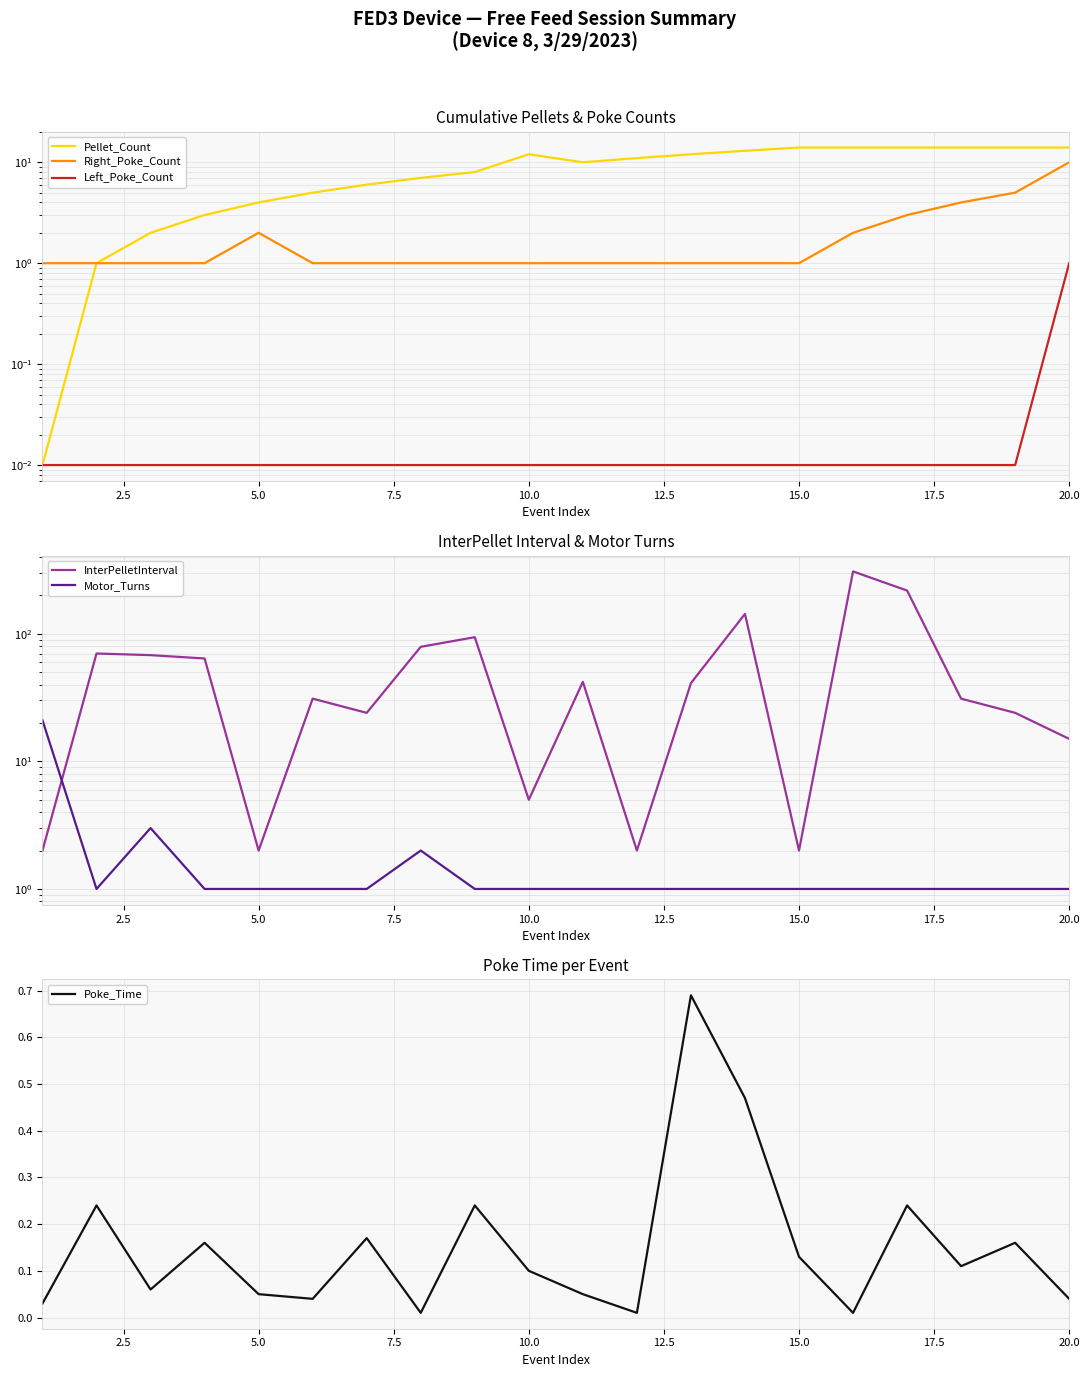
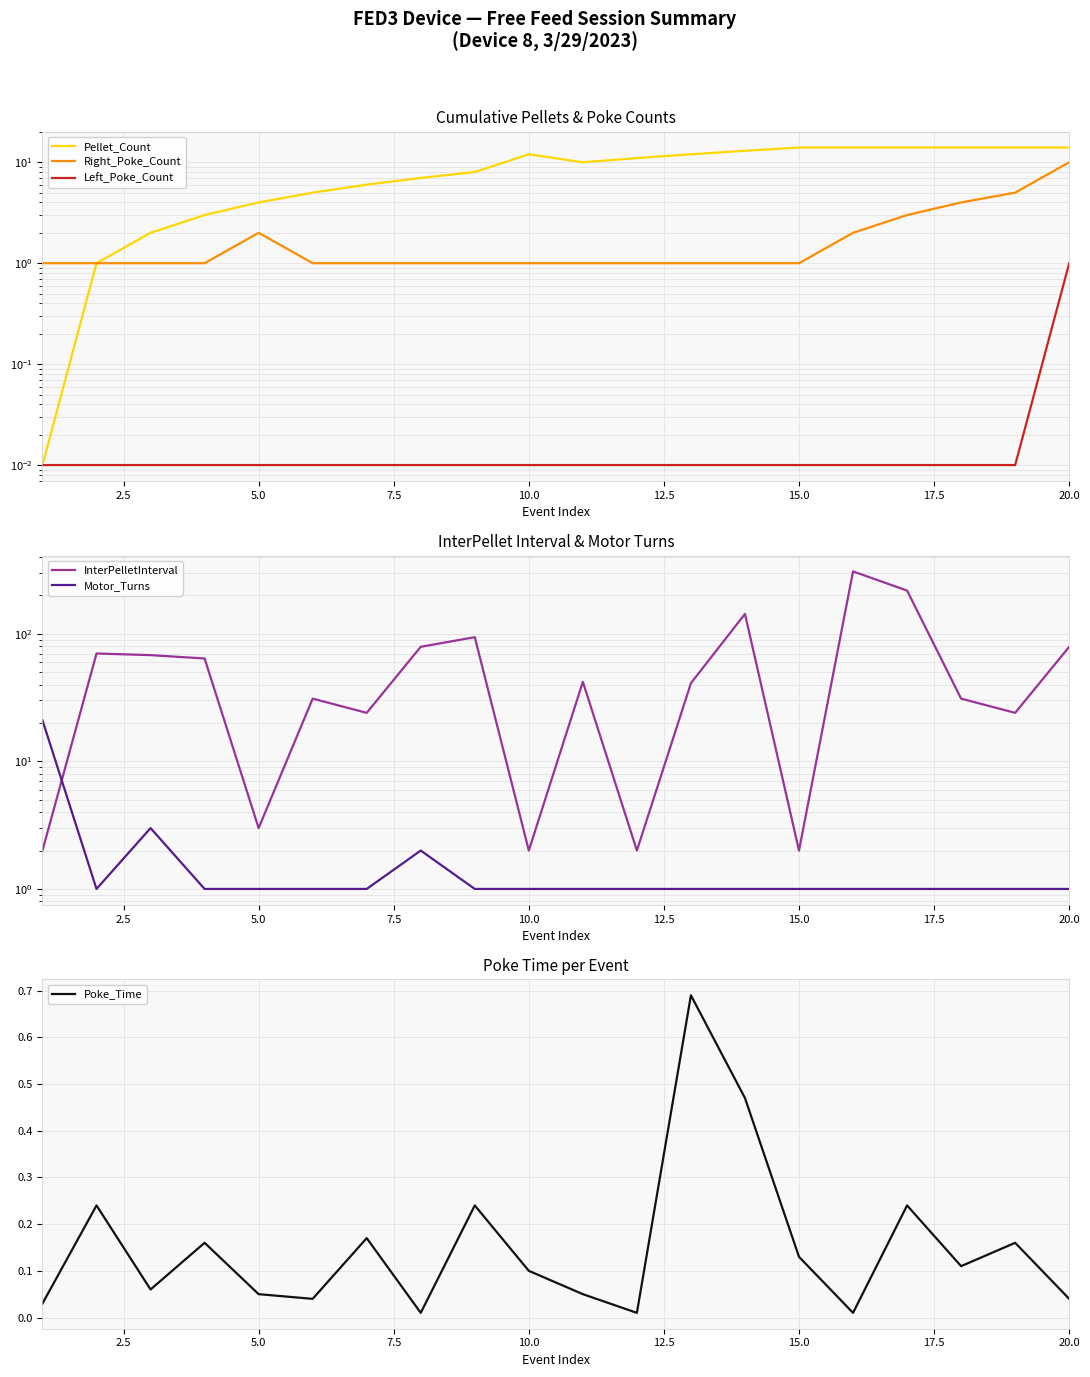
  {
    "Cumulative Pellets & Poke Counts": {
      "Pellet_Count": {
        "5.0": 4.0,
        "10.0": 12,
        "15.0": 14,
        "20.0": 14
      },
      "Right_Poke_Count": {
        "5.0": 2.0,
        "10.0": 1.0,
        "15.0": 1.0,
        "20.0": 10
      },
      "Left_Poke_Count": {
        "5.0": 0.010,
        "10.0": 0.010,
        "15.0": 0.010,
        "20.0": 1.0
      }
    },
    "InterPellet Interval & Motor Turns": {
      "InterPelletInterval": {
-       "5.0": 2,
-       "10.0": 5,
+       "5.0": 3,
+       "10.0": 2,
        "15.0": 2,
-       "20.0": 15
+       "20.0": 80
      },
      "Motor_Turns": {
        "5.0": 1,
        "10.0": 1,
        "15.0": 1,
        "20.0": 1
      }
    },
    "Poke Time per Event": {
      "5.0": 0.05,
      "10.0": 0.10,
      "15.0": 0.13,
      "20.0": 0.04
    }
  }
